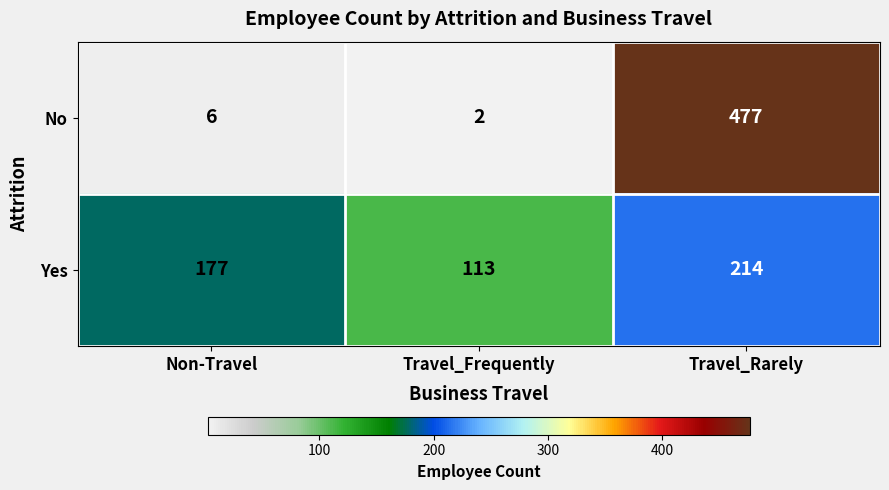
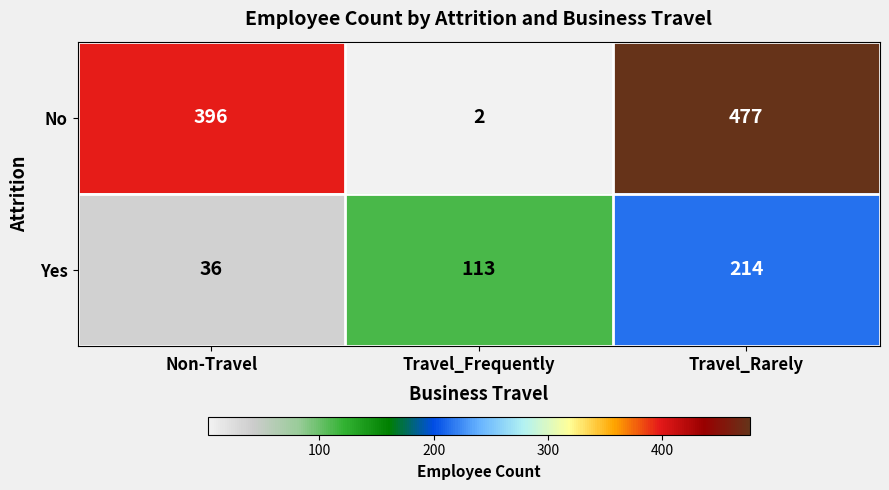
  {
    "No": {
-     "Non-Travel": 6,
+     "Non-Travel": 396,
      "Travel_Frequently": 2,
      "Travel_Rarely": 477
    },
    "Yes": {
-     "Non-Travel": 177,
+     "Non-Travel": 36,
      "Travel_Frequently": 113,
      "Travel_Rarely": 214
    }
  }
